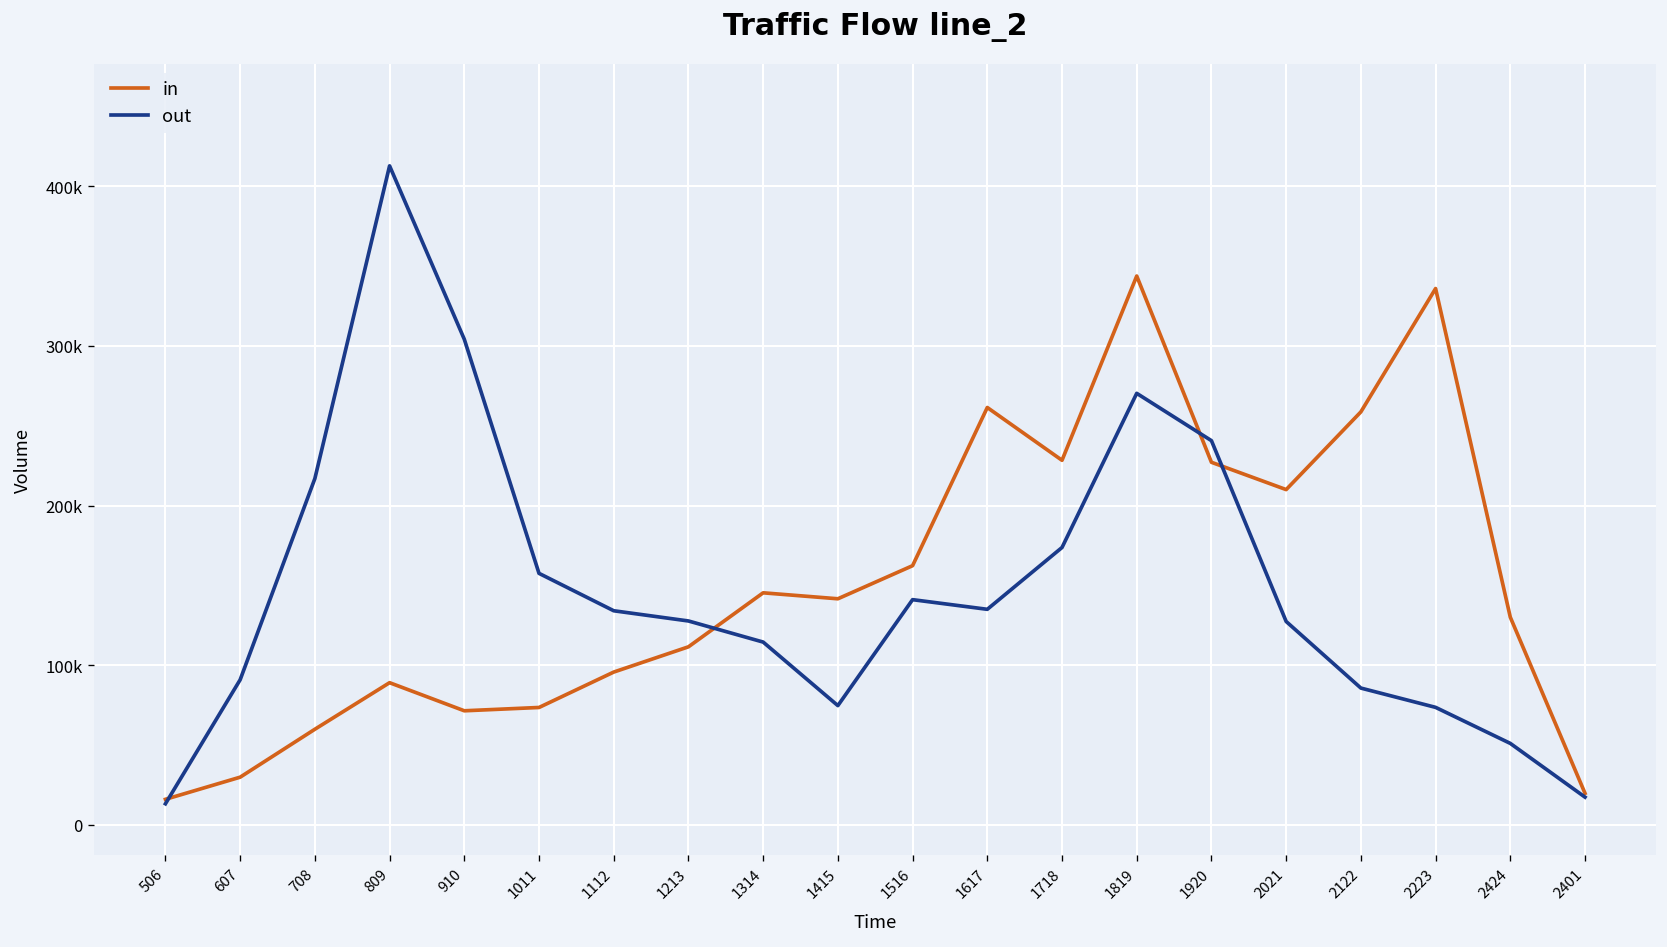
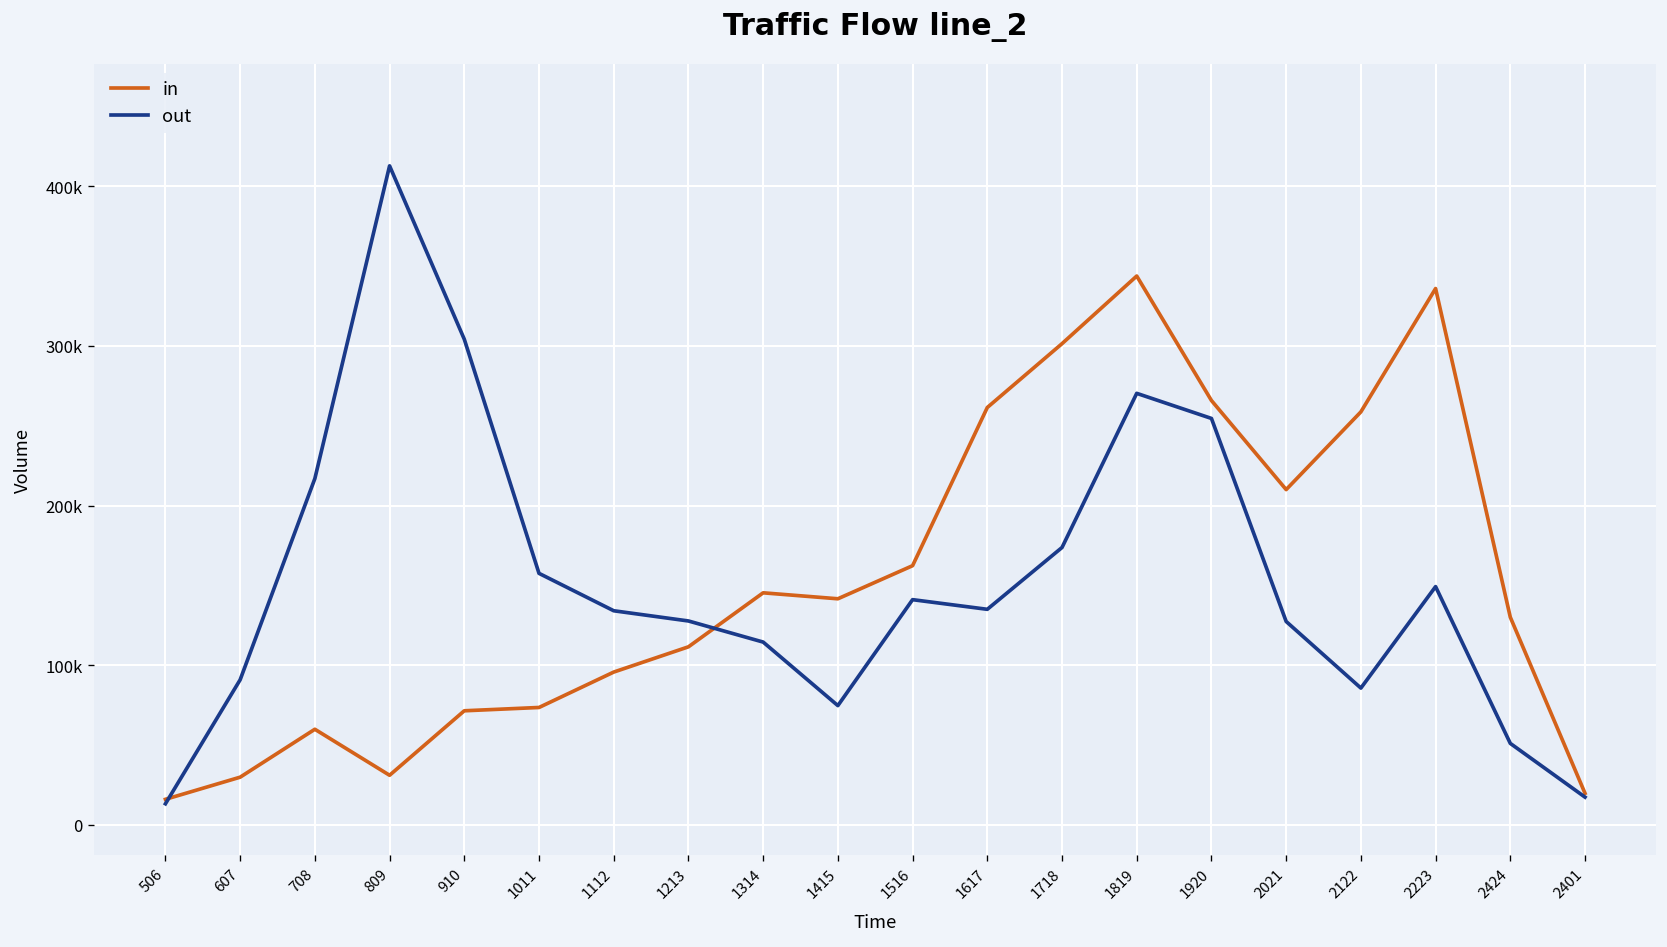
  {
    "in": {
      "506": 16000,
      "607": 30000,
      "708": 60000,
-     "809": 89000,
+     "809": 31000,
      "910": 71000,
      "1011": 73000,
      "1112": 96000,
      "1213": 111000,
      "1314": 145000,
      "1415": 142000,
      "1516": 162000,
      "1617": 261000,
-     "1718": 228000,
+     "1718": 301000,
      "1819": 344000,
-     "1920": 227000,
+     "1920": 266000,
      "2021": 210000,
      "2122": 259000,
      "2223": 336000,
      "2424": 130000,
      "2401": 20000
    },
    "out": {
      "506": 13000,
      "607": 91000,
      "708": 217000,
      "809": 413000,
      "910": 304000,
      "1011": 158000,
      "1112": 134000,
      "1213": 128000,
      "1314": 114000,
      "1415": 75000,
      "1516": 141000,
      "1617": 135000,
      "1718": 174000,
      "1819": 270000,
-     "1920": 241000,
+     "1920": 255000,
      "2021": 127000,
      "2122": 86000,
-     "2223": 74000,
+     "2223": 149000,
      "2424": 51000,
      "2401": 17000
    }
  }
